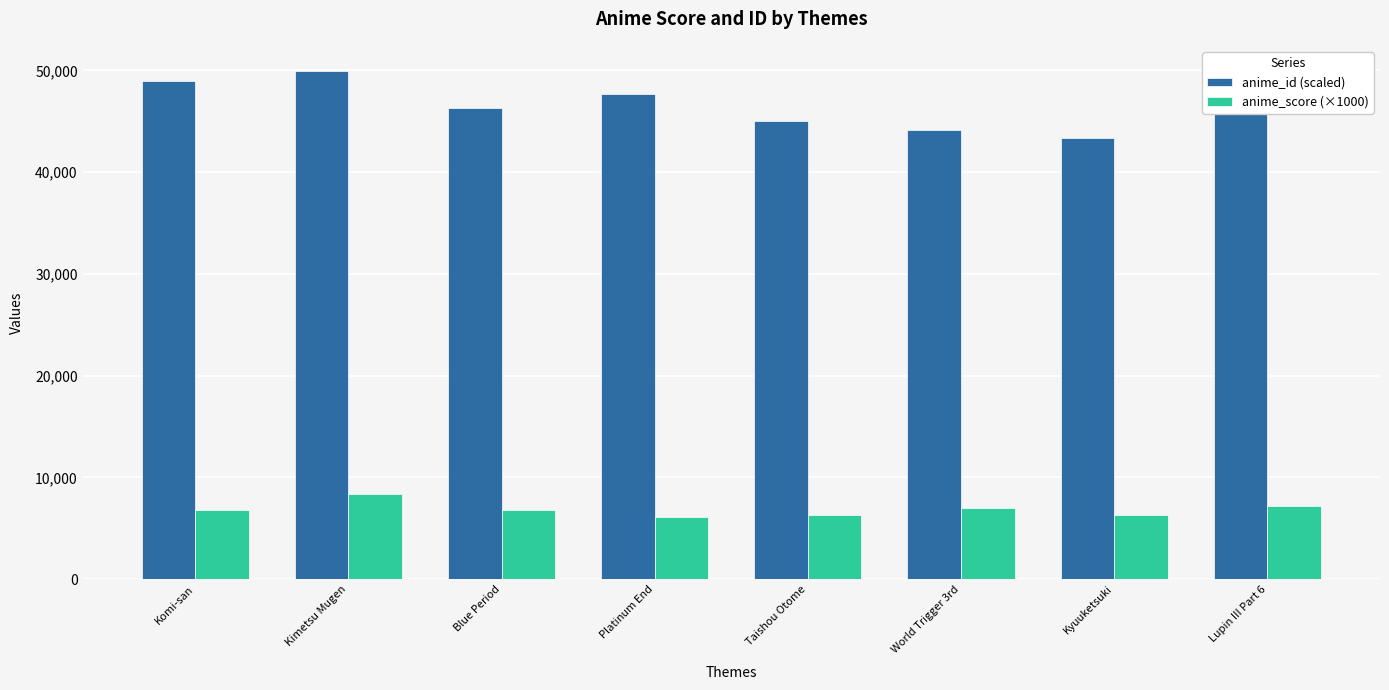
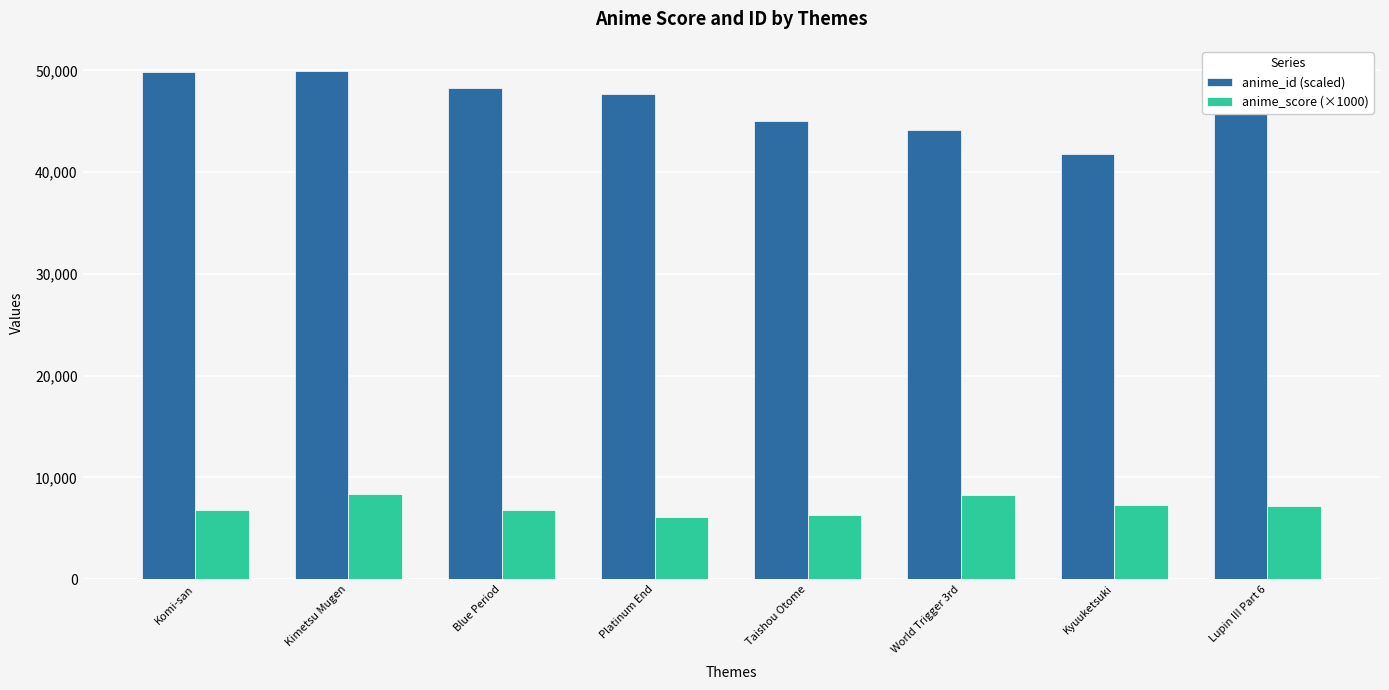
  {
    "anime_id (scaled)": {
-     "Komi-san": "48,900",
+     "Komi-san": "49,800",
      "Kimetsu Mugen": "49,900",
-     "Blue Period": "46,400",
+     "Blue Period": "48,300",
      "Platinum End": "47,700",
      "Taishou Otome": "45,100",
      "World Trigger 3rd": "44,100",
-     "Kyuuketsuki": "43,400"
+     "Kyuuketsuki": "41,800"
    },
    "anime_score (×1000)": {
      "Komi-san": "6,800",
      "Kimetsu Mugen": "8,400",
      "Blue Period": "6,800",
      "Platinum End": "6,100",
      "Taishou Otome": "6,300",
-     "World Trigger 3rd": "7,000",
-     "Kyuuketsuki": "6,300",
+     "World Trigger 3rd": "8,300",
+     "Kyuuketsuki": "7,200",
      "Lupin III Part 6": "7,200"
    }
  }
